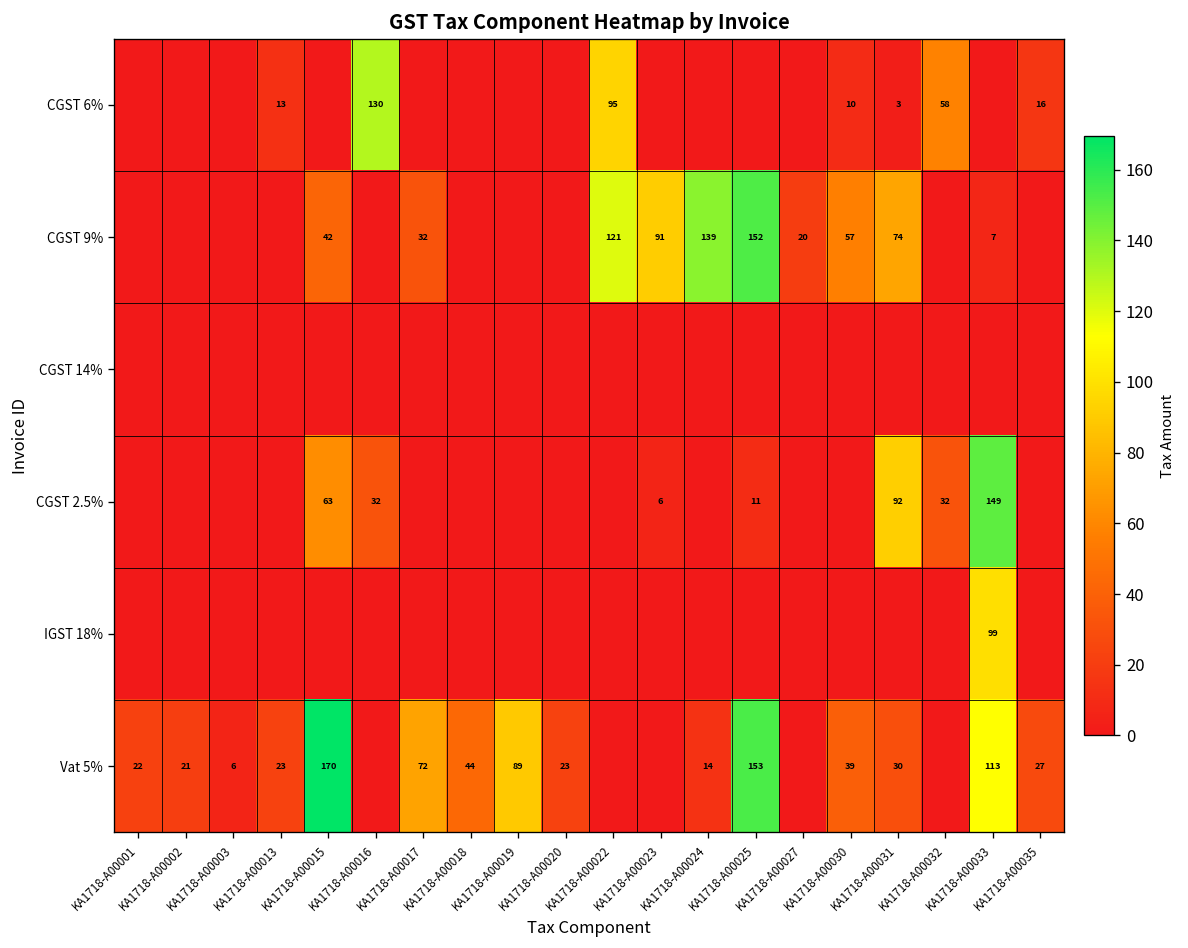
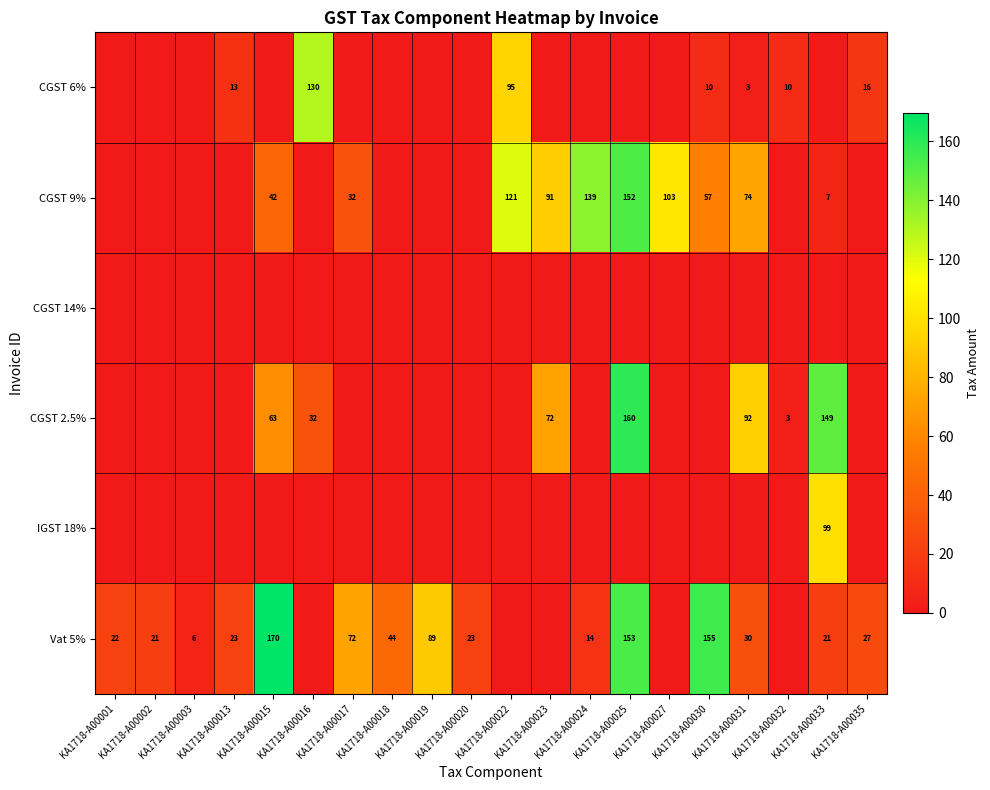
  {
    "CGST 6%": {
      "KA1718-A00013": 13,
      "KA1718-A00016": 130,
      "KA1718-A00022": 95,
      "KA1718-A00030": 10,
      "KA1718-A00031": 3,
-     "KA1718-A00032": 58,
+     "KA1718-A00032": 10,
      "KA1718-A00035": 16
    },
    "CGST 9%": {
      "KA1718-A00015": 42,
      "KA1718-A00017": 32,
      "KA1718-A00022": 121,
      "KA1718-A00023": 91,
      "KA1718-A00024": 139,
      "KA1718-A00025": 152,
-     "KA1718-A00027": 20,
+     "KA1718-A00027": 103,
      "KA1718-A00030": 57,
      "KA1718-A00031": 74,
      "KA1718-A00033": 7
    },
    "CGST 2.5%": {
      "KA1718-A00015": 63,
      "KA1718-A00016": 32,
-     "KA1718-A00023": 6,
-     "KA1718-A00025": 11,
+     "KA1718-A00023": 72,
+     "KA1718-A00025": 160,
      "KA1718-A00031": 92,
-     "KA1718-A00032": 32,
+     "KA1718-A00032": 3,
      "KA1718-A00033": 149
    },
    "IGST 18%": {
      "KA1718-A00033": 99
    },
    "Vat 5%": {
      "KA1718-A00001": 22,
      "KA1718-A00002": 21,
      "KA1718-A00003": 6,
      "KA1718-A00013": 23,
      "KA1718-A00015": 170,
      "KA1718-A00017": 72,
      "KA1718-A00018": 44,
      "KA1718-A00019": 89,
      "KA1718-A00020": 23,
      "KA1718-A00024": 14,
      "KA1718-A00025": 153,
-     "KA1718-A00030": 39,
+     "KA1718-A00030": 155,
      "KA1718-A00031": 30,
-     "KA1718-A00033": 113,
+     "KA1718-A00033": 21,
      "KA1718-A00035": 27
    }
  }
